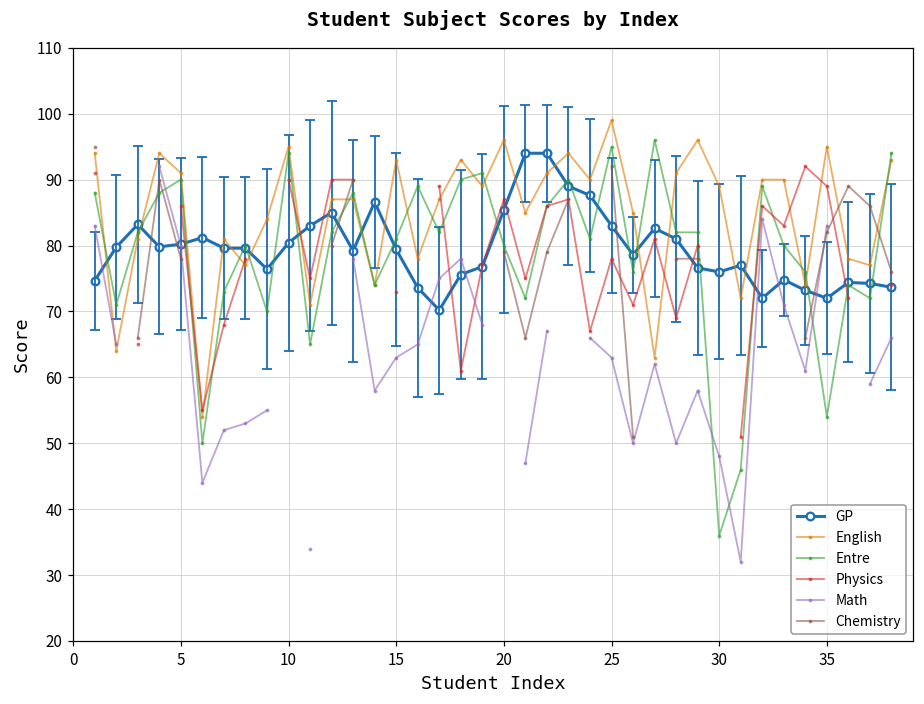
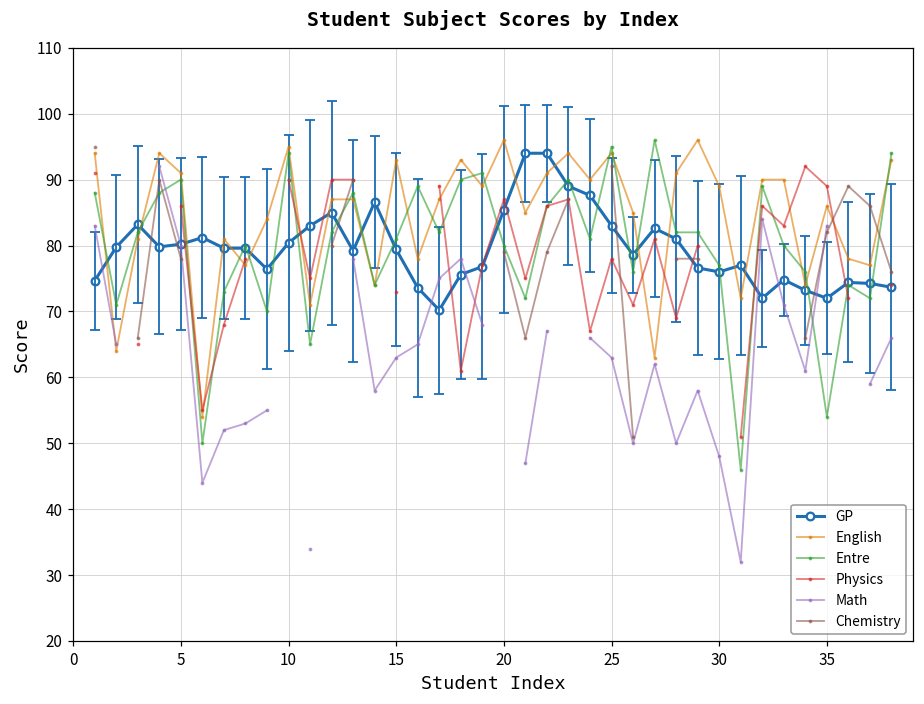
  {
    "English": {
      "5": 91,
      "10": 95,
      "15": 93,
      "20": 96,
-     "25": 99,
-     "35": 95
+     "25": 94,
+     "35": 86
    },
    "Entre": {
      "5": 90,
      "10": 94,
      "15": 81,
      "20": 80,
      "25": 95,
-     "30": 36,
+     "30": 77,
      "35": 54
    },
    "Physics": {
      "5": 86,
      "15": 73,
      "20": 87,
      "25": 78,
      "35": 89
    },
    "Math": {
      "15": 63,
      "25": 63,
      "30": 48,
      "35": 83
    },
    "Chemistry": {
      "5": 78,
      "20": 79,
      "25": 92,
      "35": 82
    }
  }
